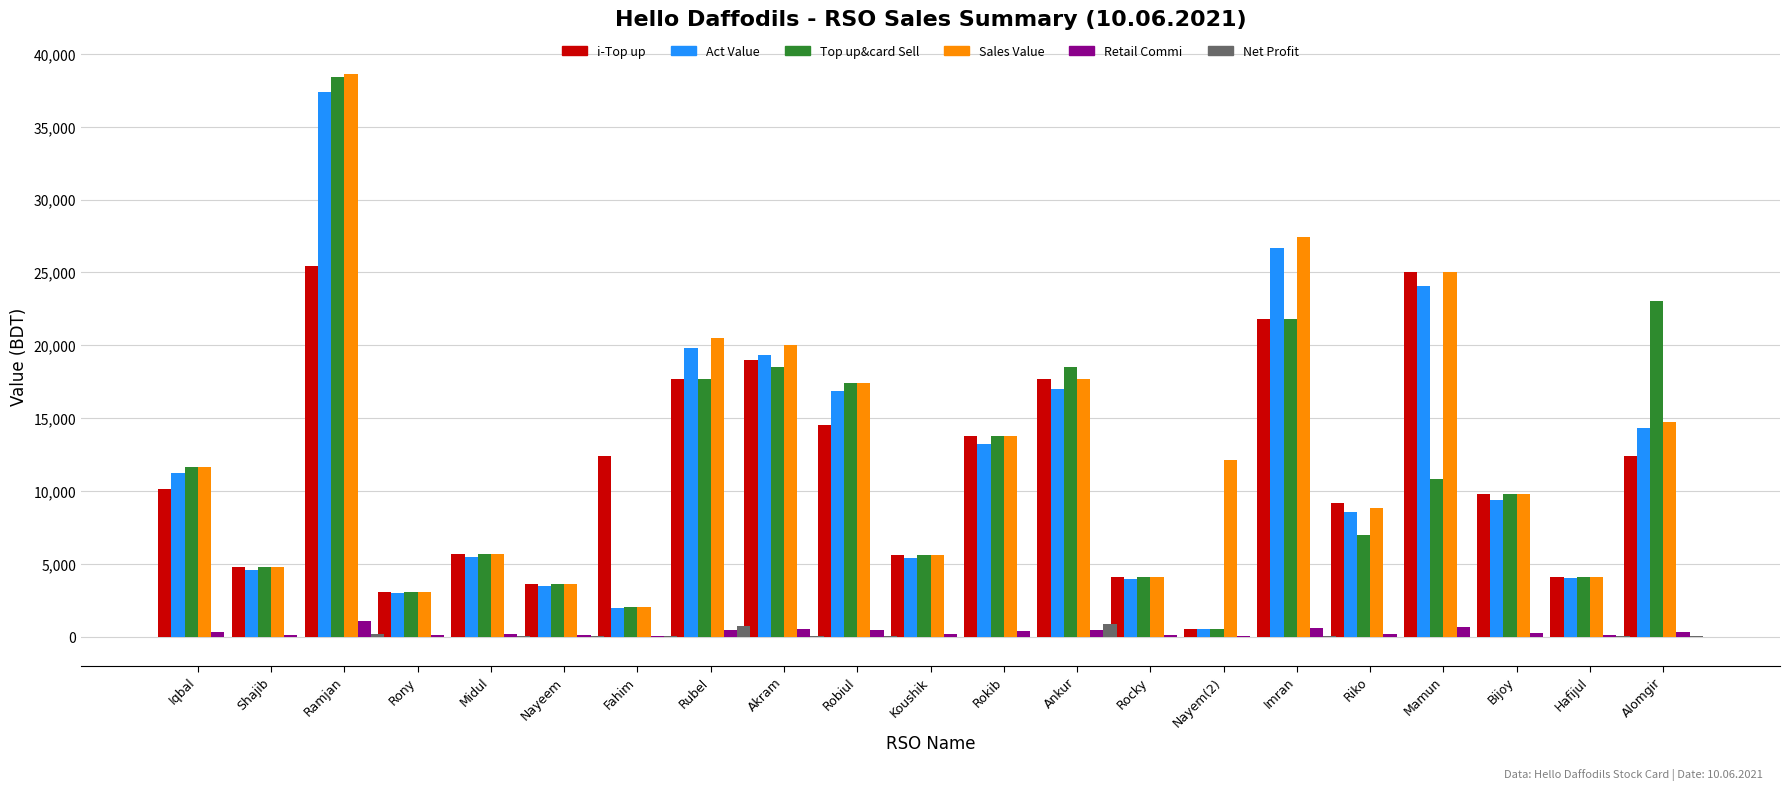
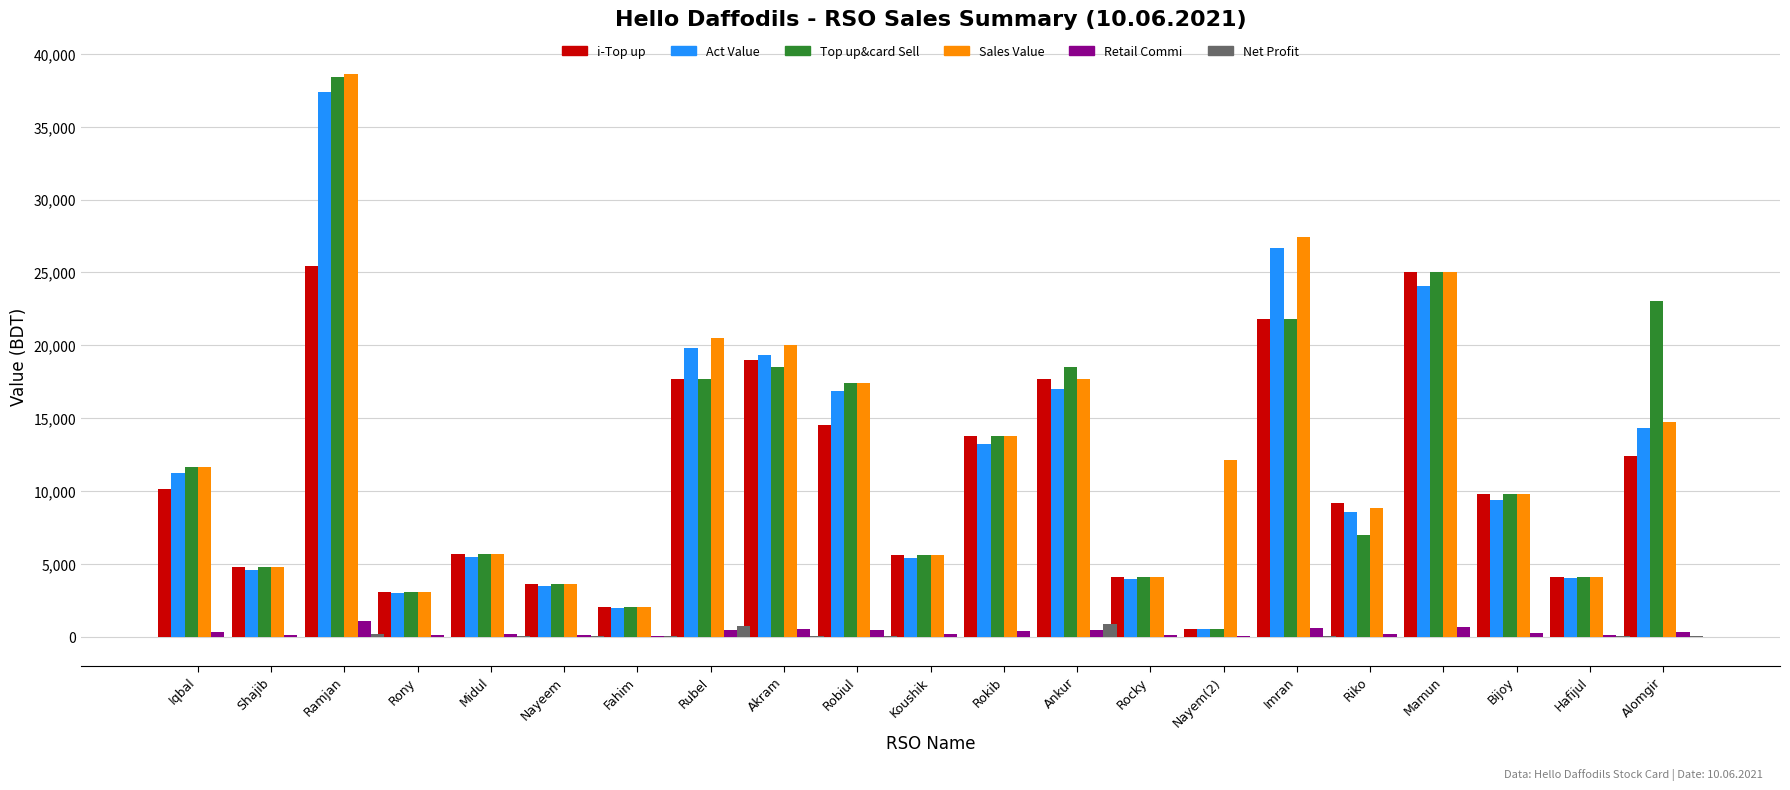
  {
    "i-Top up": {
      "Iqbal": "10,100",
      "Shajib": "4,800",
      "Ramjan": "25,400",
      "Rony": "3,100",
      "Midul": "5,700",
      "Nayeem": "3,600",
-     "Fahim": "12,400",
+     "Fahim": "2,100",
      "Rubel": "17,700",
      "Akram": "19,000",
      "Robiul": "14,500",
      "Koushik": "5,600",
      "Rokib": "13,800",
      "Ankur": "17,700",
      "Rocky": "4,100",
      "Nayem(2)": "500",
      "Imran": "21,800",
      "Riko": "9,200",
      "Mamun": "25,000",
      "Bijoy": "9,800",
      "Hafijul": "4,100",
      "Alomgir": "12,400"
    },
    "Act Value": {
      "Iqbal": "11,200",
      "Shajib": "4,600",
      "Ramjan": "37,400",
      "Rony": "3,000",
      "Midul": "5,500",
      "Nayeem": "3,500",
      "Fahim": "2,000",
      "Rubel": "19,800",
      "Akram": "19,400",
      "Robiul": "16,800",
      "Koushik": "5,400",
      "Rokib": "13,200",
      "Ankur": "17,000",
      "Rocky": "3,900",
      "Nayem(2)": "500",
      "Imran": "26,700",
      "Riko": "8,600",
      "Mamun": "24,100",
      "Bijoy": "9,400",
      "Hafijul": "4,000",
      "Alomgir": "14,300"
    },
    "Top up&card Sell": {
      "Iqbal": "11,700",
      "Shajib": "4,800",
      "Ramjan": "38,400",
      "Rony": "3,100",
      "Midul": "5,700",
      "Nayeem": "3,600",
      "Fahim": "2,100",
      "Rubel": "17,700",
      "Akram": "18,500",
      "Robiul": "17,400",
      "Koushik": "5,600",
      "Rokib": "13,800",
      "Ankur": "18,500",
      "Rocky": "4,100",
      "Nayem(2)": "500",
      "Imran": "21,800",
      "Riko": "7,000",
-     "Mamun": "10,800",
+     "Mamun": "25,000",
      "Bijoy": "9,800",
      "Hafijul": "4,100",
      "Alomgir": "23,000"
    },
    "Sales Value": {
      "Iqbal": "11,700",
      "Shajib": "4,800",
      "Ramjan": "38,600",
      "Rony": "3,100",
      "Midul": "5,700",
      "Nayeem": "3,600",
      "Fahim": "2,100",
      "Rubel": "20,500",
      "Akram": "20,000",
      "Robiul": "17,400",
      "Koushik": "5,600",
      "Rokib": "13,800",
      "Ankur": "17,700",
      "Rocky": "4,100",
      "Nayem(2)": "12,100",
      "Imran": "27,400",
      "Riko": "8,800",
      "Mamun": "25,000",
      "Bijoy": "9,800",
      "Hafijul": "4,100",
      "Alomgir": "14,800"
    },
    "Retail Commi": {
      "Iqbal": "300",
      "Ramjan": "1,100",
      "Rubel": "500",
      "Akram": "500",
      "Robiul": "500",
      "Rokib": "400",
      "Ankur": "500",
      "Imran": "600",
      "Riko": "200",
      "Mamun": "700",
      "Bijoy": "300",
      "Alomgir": "400"
    },
    "Net Profit": {
      "Ramjan": "200",
      "Rubel": "800",
      "Ankur": "900"
    }
  }
